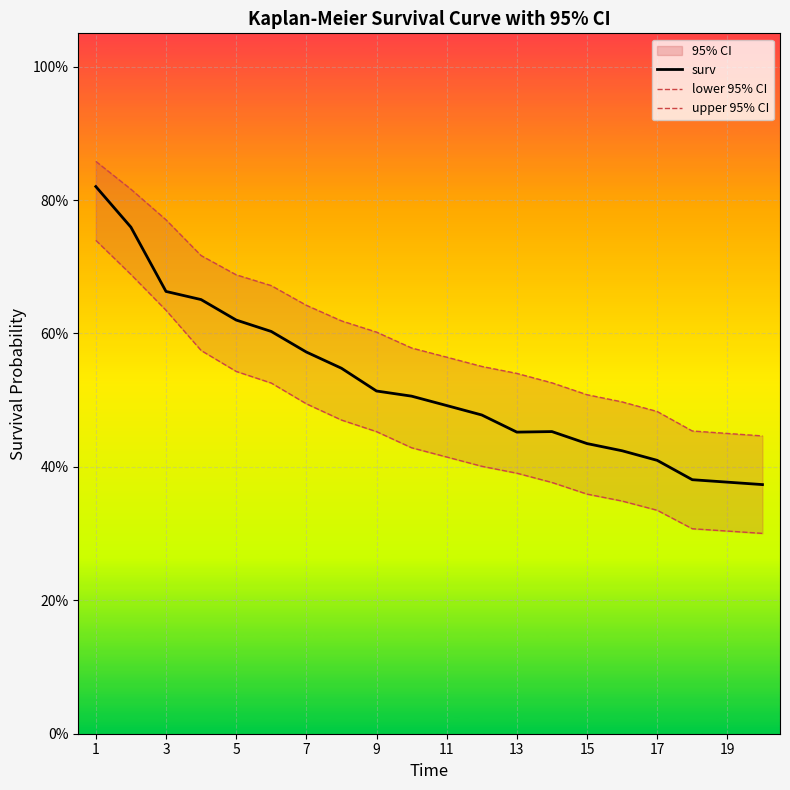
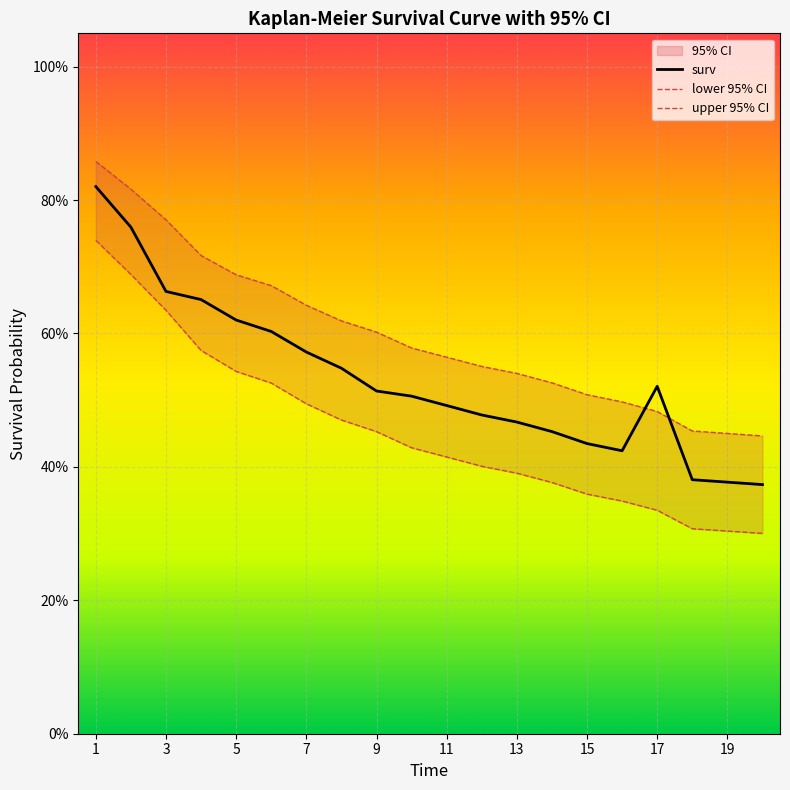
  {
    "surv": {
      "1": "82%",
      "3": "66%",
      "5": "62%",
      "7": "57%",
      "9": "51%",
      "11": "49%",
-     "13": "45%",
+     "13": "47%",
      "15": "43%",
-     "17": "41%",
+     "17": "52%",
      "19": "38%"
    }
  }
